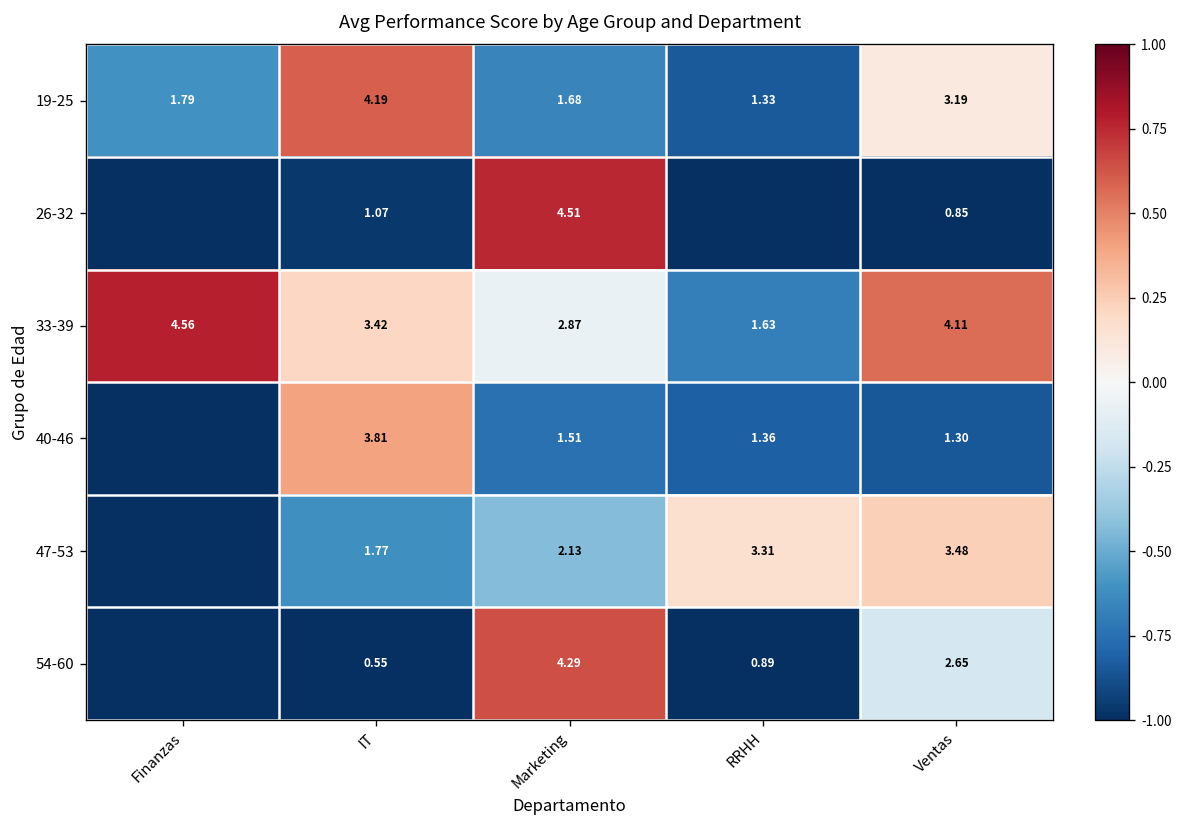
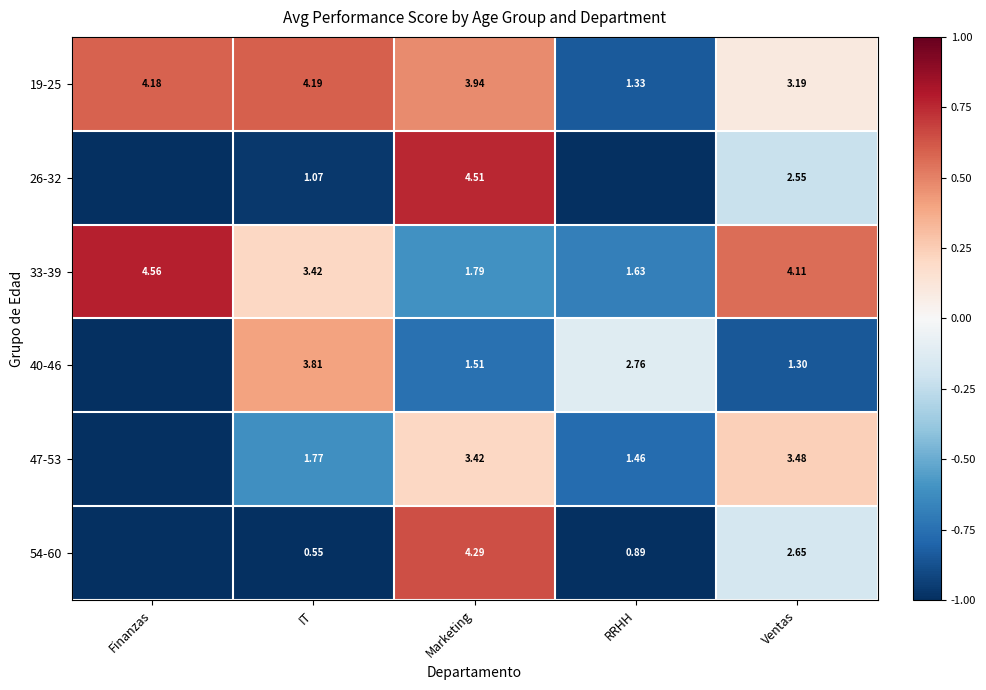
  {
    "19-25": {
-     "Finanzas": 1.79,
+     "Finanzas": 4.18,
      "IT": 4.19,
-     "Marketing": 1.68,
+     "Marketing": 3.94,
      "RRHH": 1.33,
      "Ventas": 3.19
    },
    "26-32": {
      "IT": 1.07,
      "Marketing": 4.51,
-     "Ventas": 0.85
+     "Ventas": 2.55
    },
    "33-39": {
      "Finanzas": 4.56,
      "IT": 3.42,
-     "Marketing": 2.87,
+     "Marketing": 1.79,
      "RRHH": 1.63,
      "Ventas": 4.11
    },
    "40-46": {
      "IT": 3.81,
      "Marketing": 1.51,
-     "RRHH": 1.36,
+     "RRHH": 2.76,
      "Ventas": 1.30
    },
    "47-53": {
      "IT": 1.77,
-     "Marketing": 2.13,
-     "RRHH": 3.31,
+     "Marketing": 3.42,
+     "RRHH": 1.46,
      "Ventas": 3.48
    },
    "54-60": {
      "IT": 0.55,
      "Marketing": 4.29,
      "RRHH": 0.89,
      "Ventas": 2.65
    }
  }
